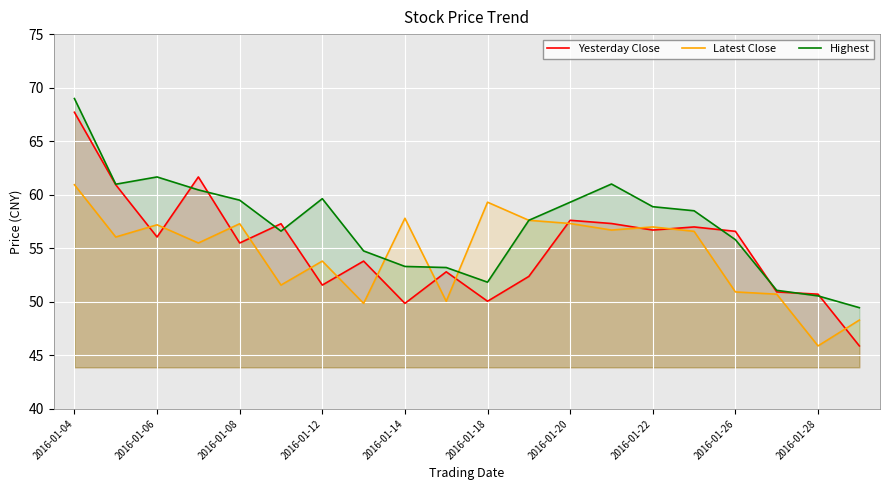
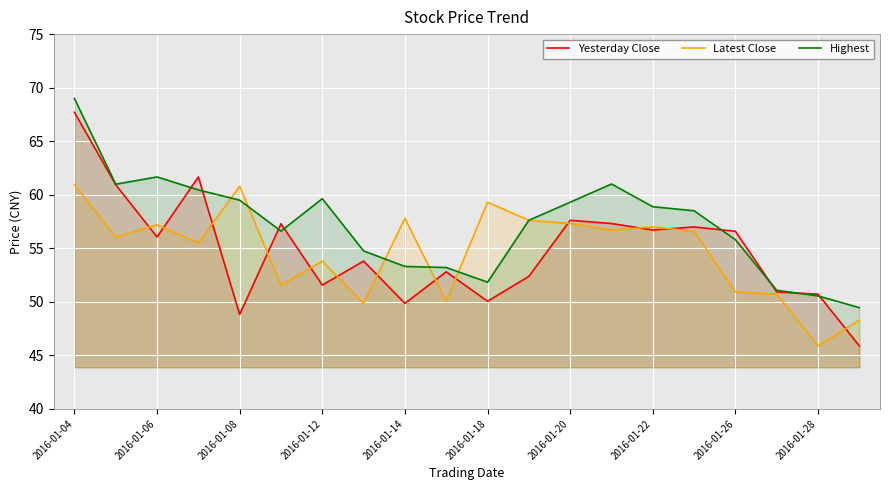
  {
    "Yesterday Close": {
      "2016-01-04": 67.7,
      "2016-01-06": 56.1,
-     "2016-01-08": 55.5,
+     "2016-01-08": 48.8,
      "2016-01-12": 51.6,
      "2016-01-14": 49.9,
      "2016-01-18": 50.1,
      "2016-01-20": 57.6,
      "2016-01-22": 56.7,
      "2016-01-26": 56.6
    },
    "Latest Close": {
      "2016-01-04": 60.9,
      "2016-01-06": 57.2,
-     "2016-01-08": 57.3,
+     "2016-01-08": 60.8,
      "2016-01-12": 53.8,
      "2016-01-14": 57.8,
      "2016-01-18": 59.3,
      "2016-01-20": 57.3,
      "2016-01-22": 57.0,
      "2016-01-26": 50.9,
      "2016-01-28": 45.9
    },
    "Highest": {
      "2016-01-04": 69.0,
      "2016-01-06": 61.7,
      "2016-01-08": 59.5,
      "2016-01-12": 59.6,
      "2016-01-14": 53.3,
      "2016-01-18": 51.8,
      "2016-01-20": 59.3,
      "2016-01-22": 58.9,
      "2016-01-26": 55.8
    }
  }
